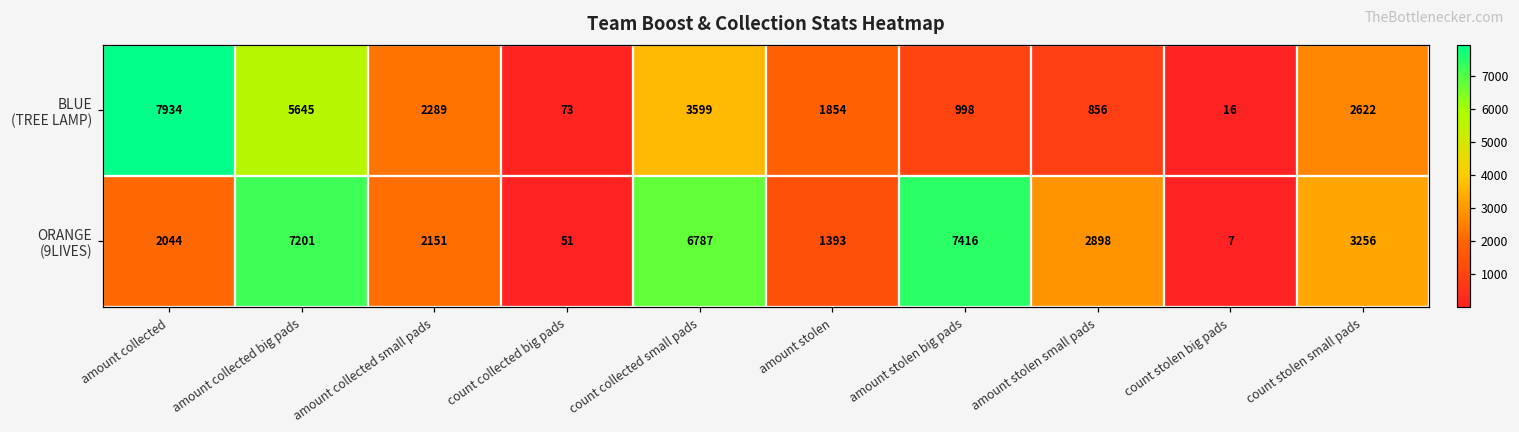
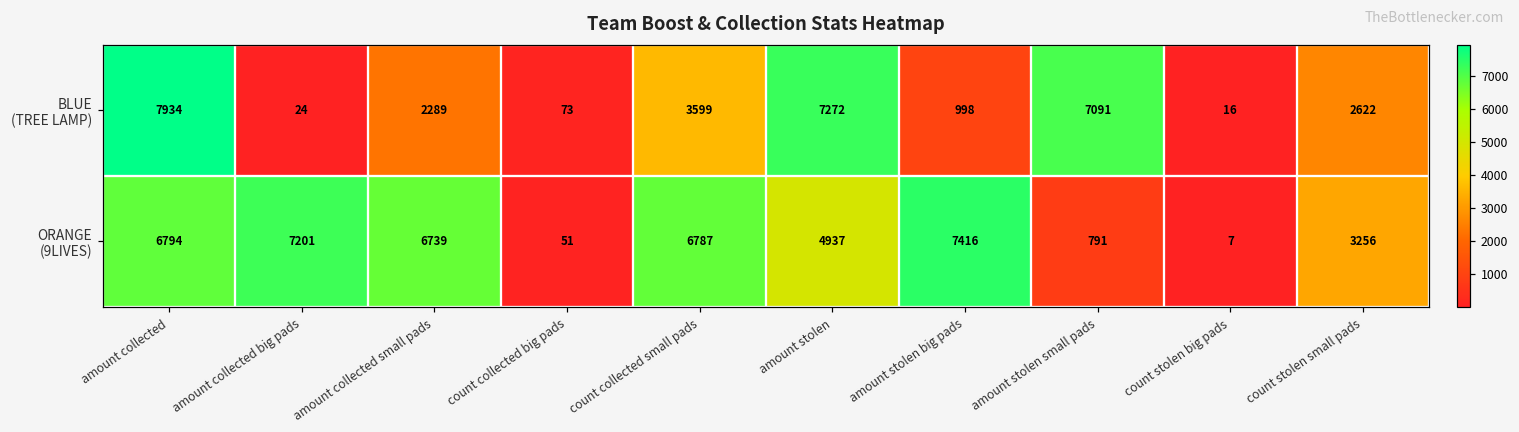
  {
    "BLUE (TREE LAMP)": {
      "amount collected": 7934,
-     "amount collected big pads": 5645,
+     "amount collected big pads": 24,
      "amount collected small pads": 2289,
      "count collected big pads": 73,
      "count collected small pads": 3599,
-     "amount stolen": 1854,
+     "amount stolen": 7272,
      "amount stolen big pads": 998,
-     "amount stolen small pads": 856,
+     "amount stolen small pads": 7091,
      "count stolen big pads": 16,
      "count stolen small pads": 2622
    },
    "ORANGE (9LIVES)": {
-     "amount collected": 2044,
+     "amount collected": 6794,
      "amount collected big pads": 7201,
-     "amount collected small pads": 2151,
+     "amount collected small pads": 6739,
      "count collected big pads": 51,
      "count collected small pads": 6787,
-     "amount stolen": 1393,
+     "amount stolen": 4937,
      "amount stolen big pads": 7416,
-     "amount stolen small pads": 2898,
+     "amount stolen small pads": 791,
      "count stolen big pads": 7,
      "count stolen small pads": 3256
    }
  }
